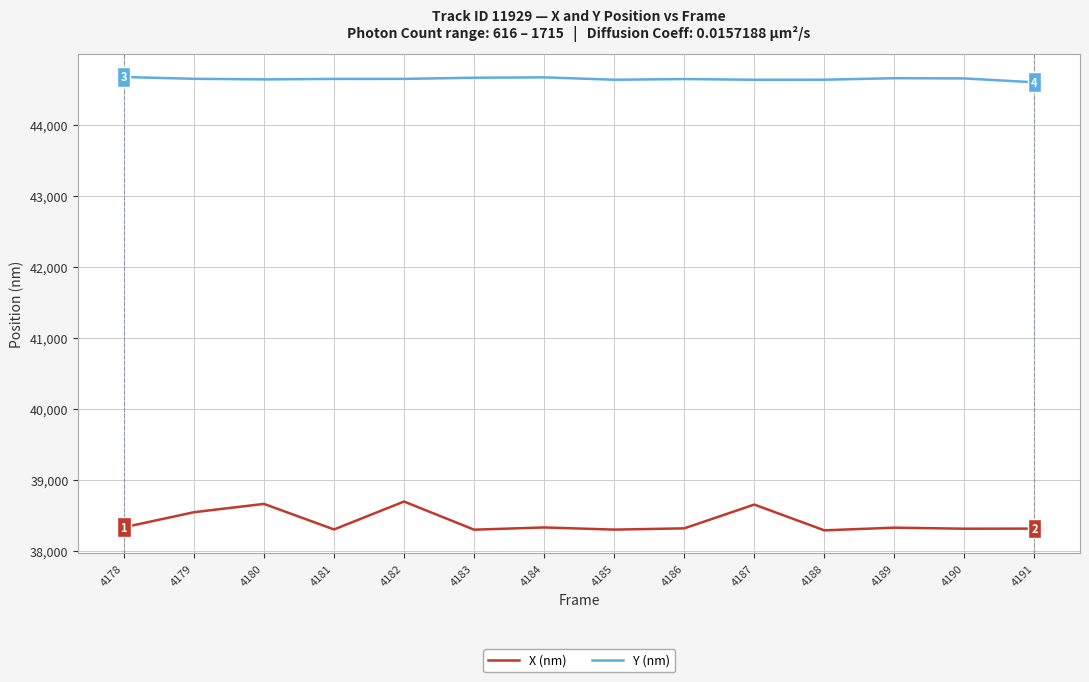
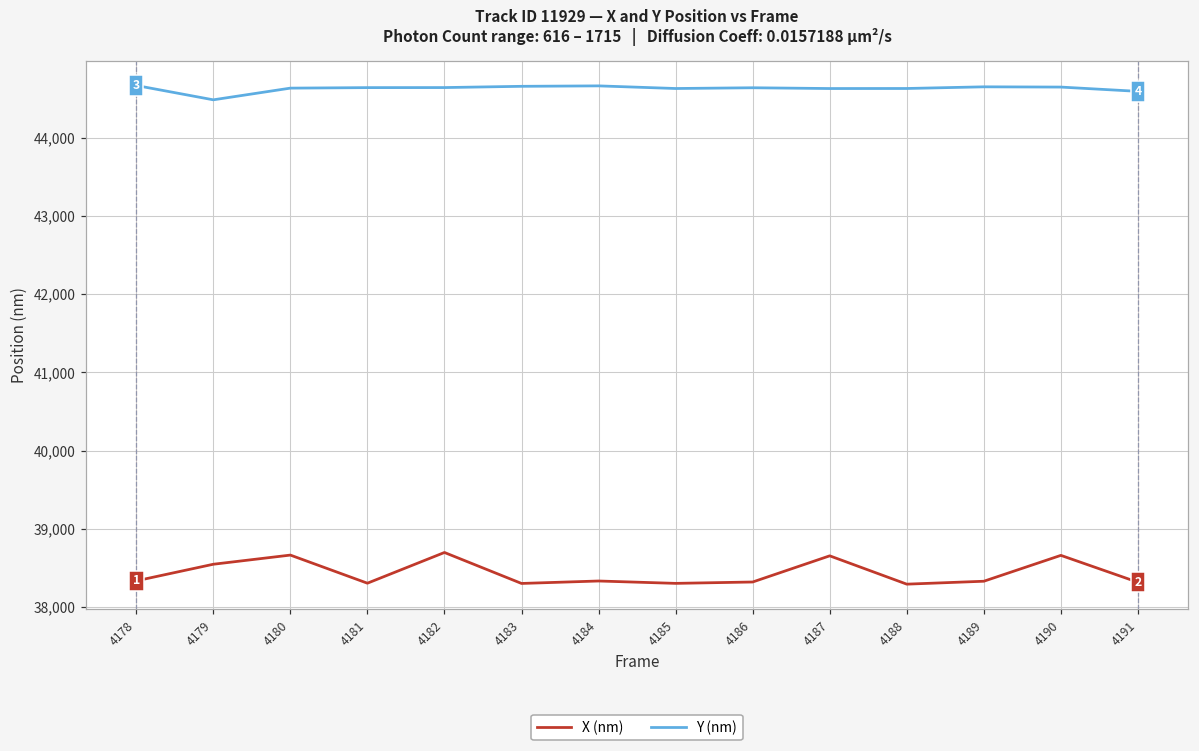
  {
    "X (nm)": {
      "4179": "38,500",
      "4180": "38,700",
      "4181": "38,300",
      "4182": "38,700",
      "4183": "38,300",
      "4184": "38,300",
      "4185": "38,300",
      "4186": "38,300",
      "4187": "38,700",
      "4188": "38,300",
      "4189": "38,300",
-     "4190": "38,300"
+     "4190": "38,700"
    },
    "Y (nm)": {
-     "4179": "44,600",
+     "4179": "44,500",
      "4180": "44,600",
      "4181": "44,600",
      "4182": "44,600",
      "4183": "44,700",
      "4184": "44,700",
      "4185": "44,600",
      "4186": "44,600",
      "4187": "44,600",
      "4188": "44,600",
      "4189": "44,700",
      "4190": "44,600"
    }
  }
